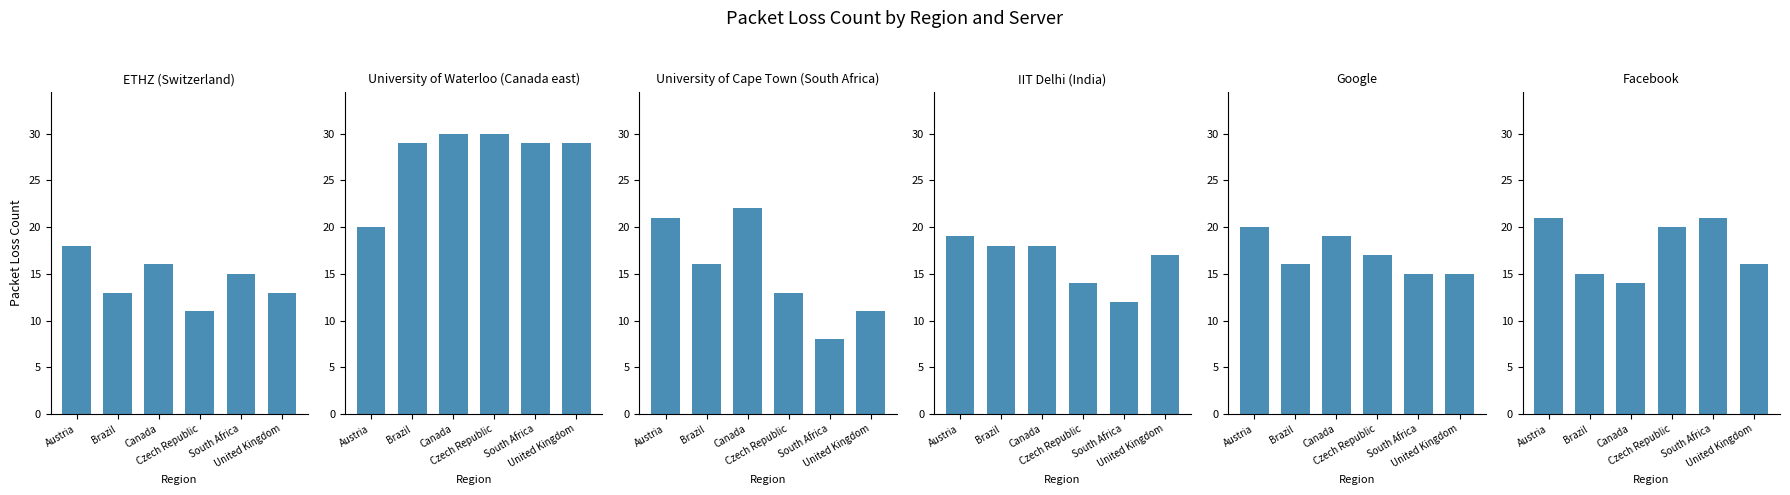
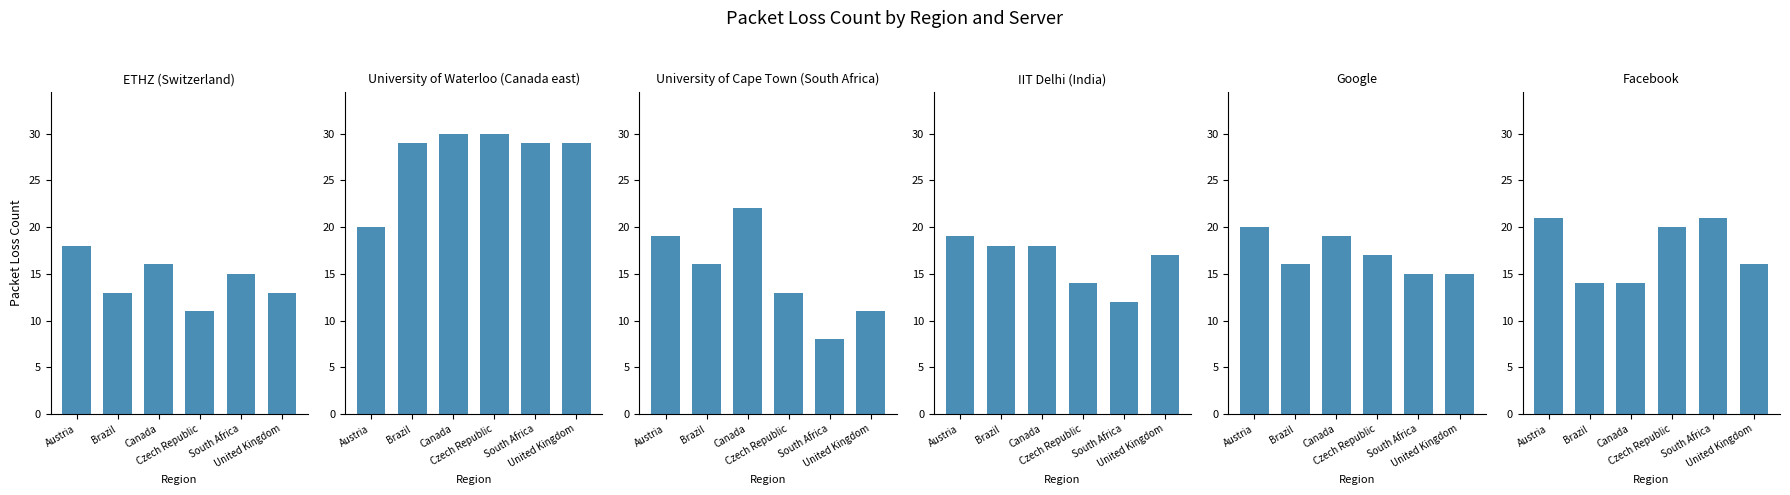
  {
    "ETHZ (Switzerland)": {
      "Austria": 18,
      "Brazil": 13,
      "Canada": 16,
      "Czech Republic": 11,
      "South Africa": 15,
      "United Kingdom": 13
    },
    "University of Waterloo (Canada east)": {
      "Austria": 20,
      "Brazil": 29,
      "Canada": 30,
      "Czech Republic": 30,
      "South Africa": 29,
      "United Kingdom": 29
    },
    "University of Cape Town (South Africa)": {
-     "Austria": 21,
+     "Austria": 19,
      "Brazil": 16,
      "Canada": 22,
      "Czech Republic": 13,
      "South Africa": 8,
      "United Kingdom": 11
    },
    "IIT Delhi (India)": {
      "Austria": 19,
      "Brazil": 18,
      "Canada": 18,
      "Czech Republic": 14,
      "South Africa": 12,
      "United Kingdom": 17
    },
    "Google": {
      "Austria": 20,
      "Brazil": 16,
      "Canada": 19,
      "Czech Republic": 17,
      "South Africa": 15,
      "United Kingdom": 15
    },
    "Facebook": {
      "Austria": 21,
-     "Brazil": 15,
+     "Brazil": 14,
      "Canada": 14,
      "Czech Republic": 20,
      "South Africa": 21,
      "United Kingdom": 16
    }
  }
